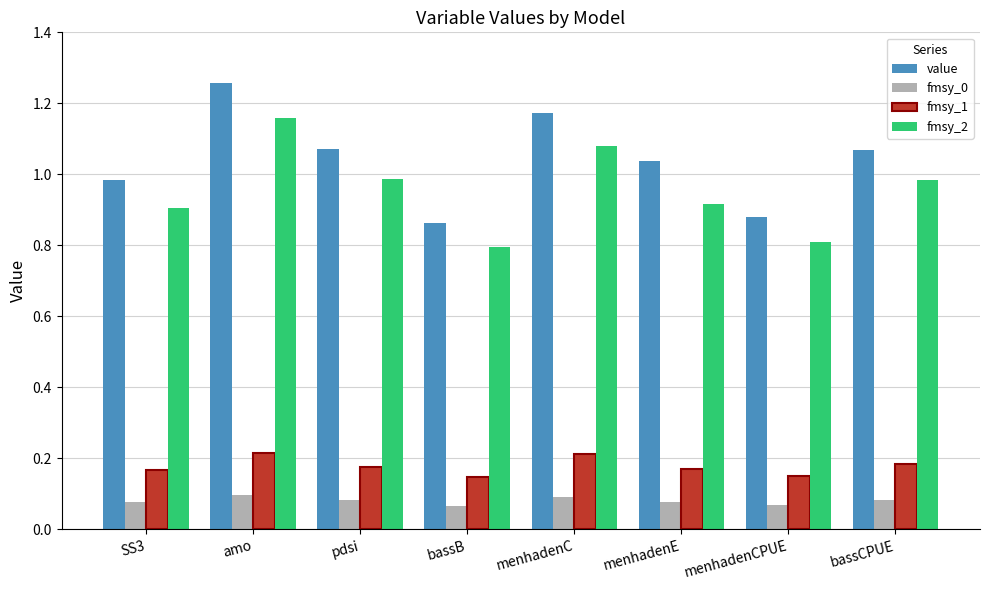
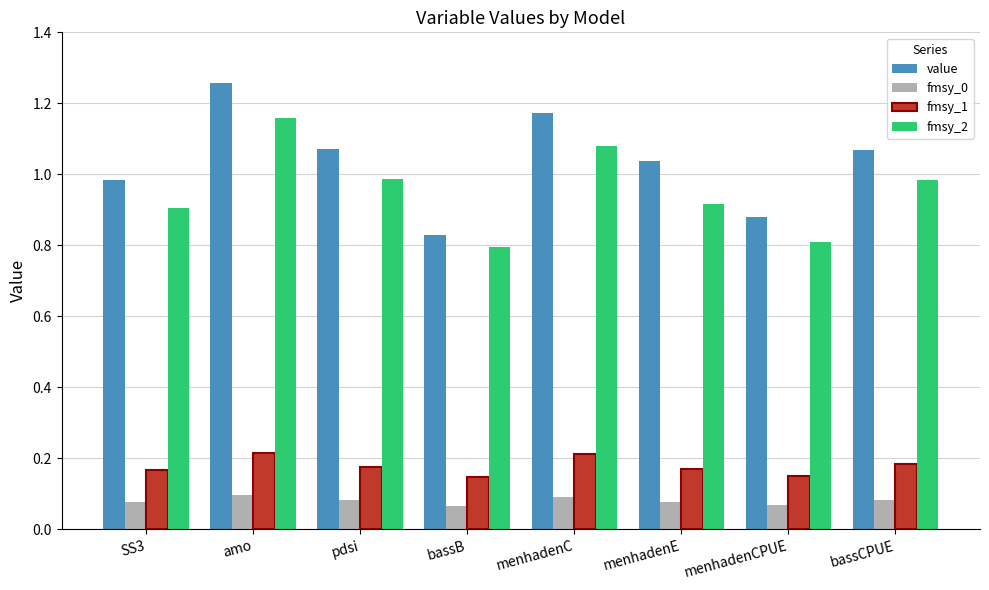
  {
    "value": {
      "SS3": 0.98,
      "amo": 1.26,
      "pdsi": 1.07,
-     "bassB": 0.86,
+     "bassB": 0.83,
      "menhadenC": 1.17,
      "menhadenE": 1.04,
      "menhadenCPUE": 0.88,
      "bassCPUE": 1.07
    },
    "fmsy_0": {
      "SS3": 0.08,
      "amo": 0.10,
      "pdsi": 0.08,
      "bassB": 0.07,
      "menhadenC": 0.09,
      "menhadenE": 0.08,
      "menhadenCPUE": 0.07,
      "bassCPUE": 0.08
    },
    "fmsy_1": {
      "SS3": 0.17,
      "amo": 0.22,
      "pdsi": 0.18,
      "bassB": 0.15,
      "menhadenC": 0.21,
      "menhadenE": 0.17,
      "menhadenCPUE": 0.15,
      "bassCPUE": 0.18
    },
    "fmsy_2": {
      "SS3": 0.91,
      "amo": 1.16,
      "pdsi": 0.99,
      "bassB": 0.80,
      "menhadenC": 1.08,
      "menhadenE": 0.92,
      "menhadenCPUE": 0.81,
      "bassCPUE": 0.98
    }
  }
